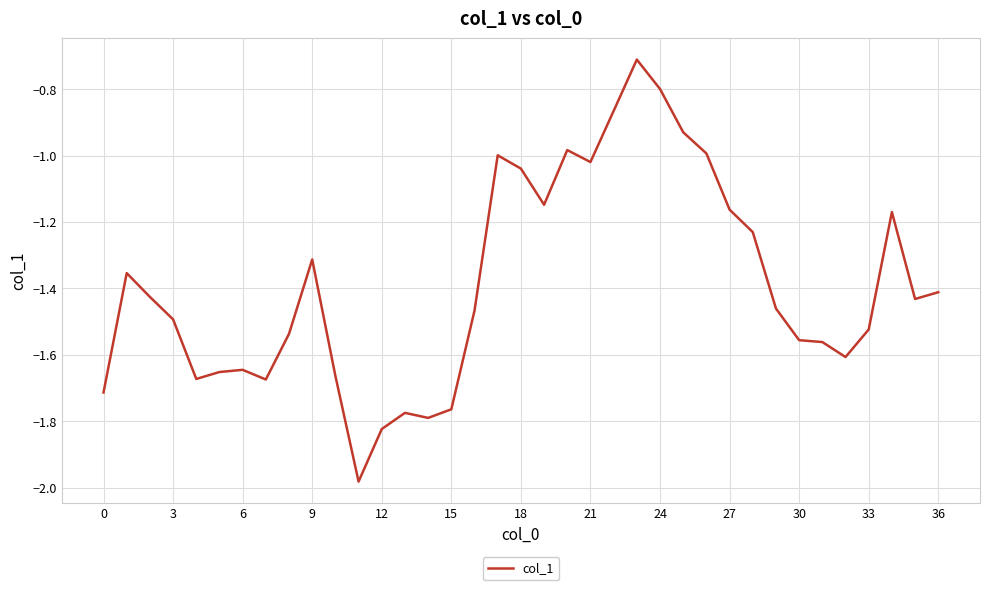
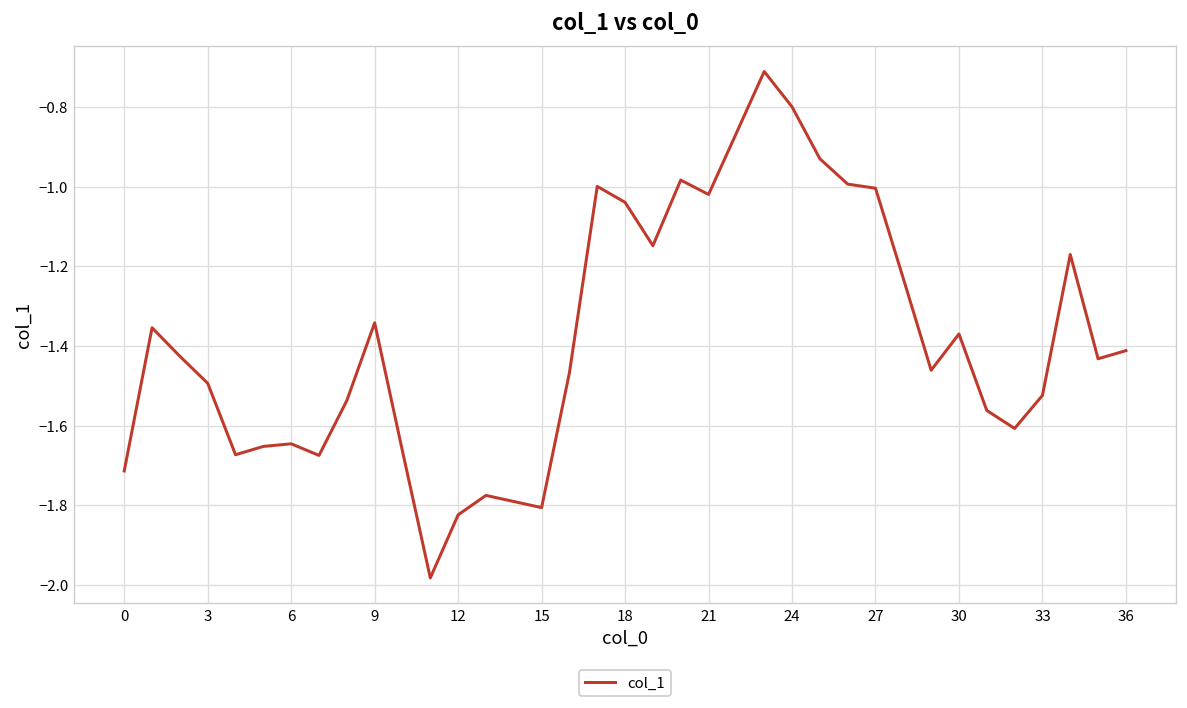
  {
    "0": -1.71,
    "3": -1.49,
    "6": -1.65,
-   "9": -1.31,
+   "9": -1.34,
    "12": -1.82,
-   "15": -1.76,
+   "15": -1.81,
    "18": -1.04,
    "21": -1.02,
    "24": -0.80,
-   "27": -1.16,
-   "30": -1.56,
+   "27": -1.00,
+   "30": -1.37,
    "33": -1.52,
    "36": -1.41
  }
